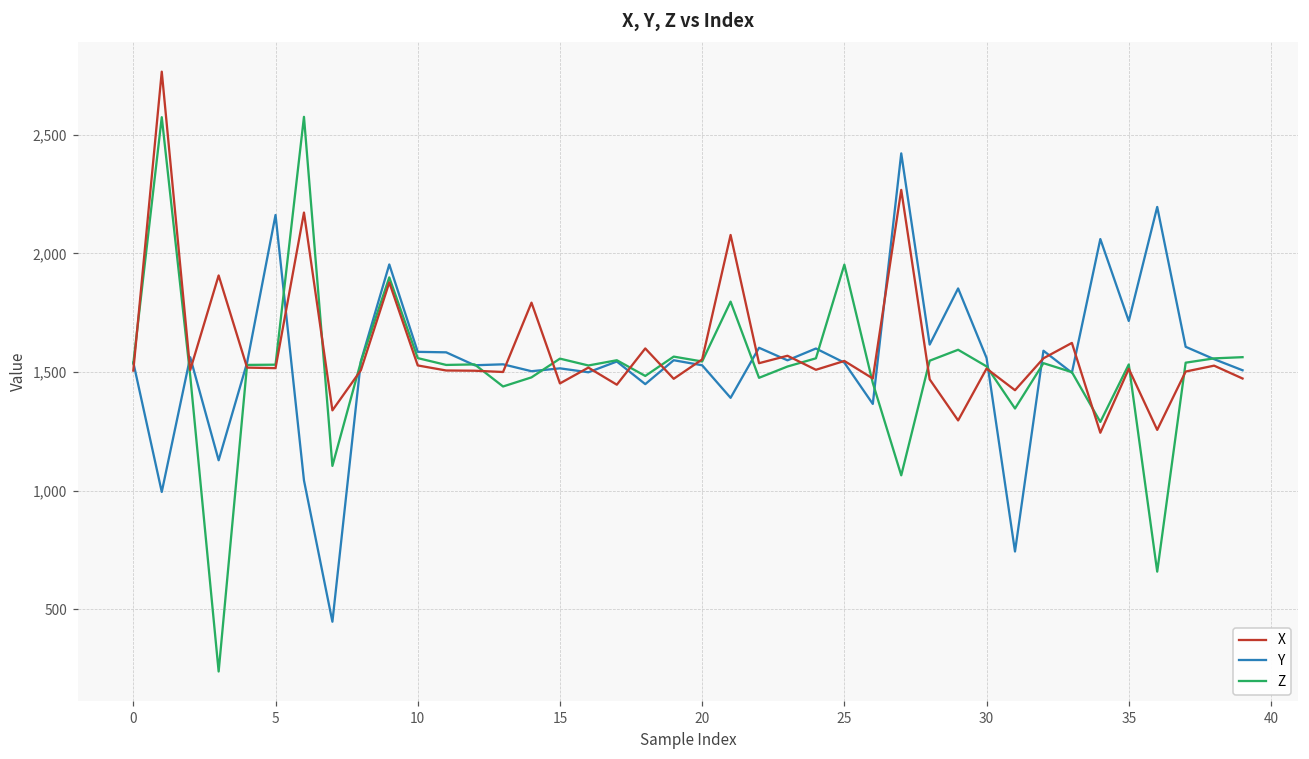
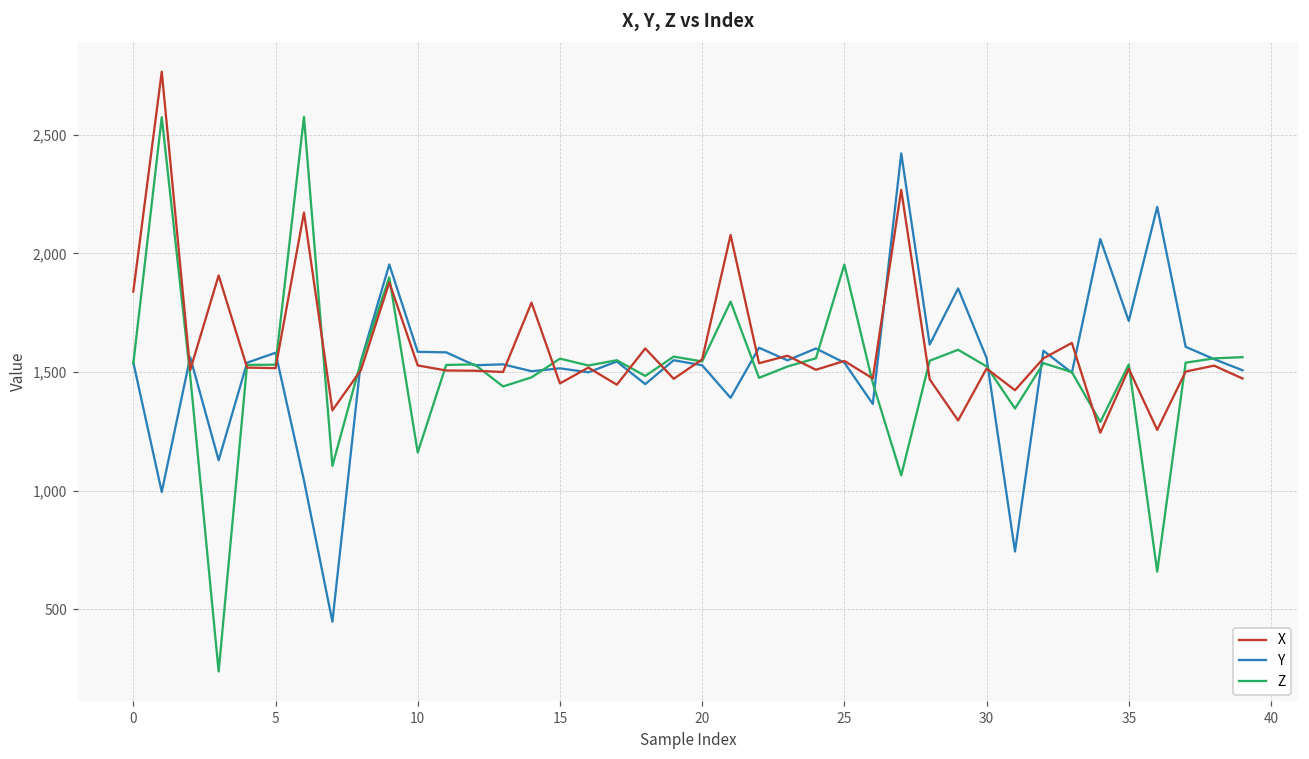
  {
    "X": {
-     "0": "1,510",
+     "0": "1,840",
      "5": "1,520",
      "10": "1,530",
      "15": "1,450",
      "35": "1,510"
    },
    "Y": {
-     "5": "2,160",
+     "5": "1,580",
      "10": "1,580",
      "15": "1,520",
      "20": "1,530",
      "30": "1,560",
      "35": "1,720"
    },
    "Z": {
      "5": "1,530",
-     "10": "1,560",
+     "10": "1,160",
      "15": "1,560",
      "25": "1,950",
      "35": "1,530"
    }
  }
